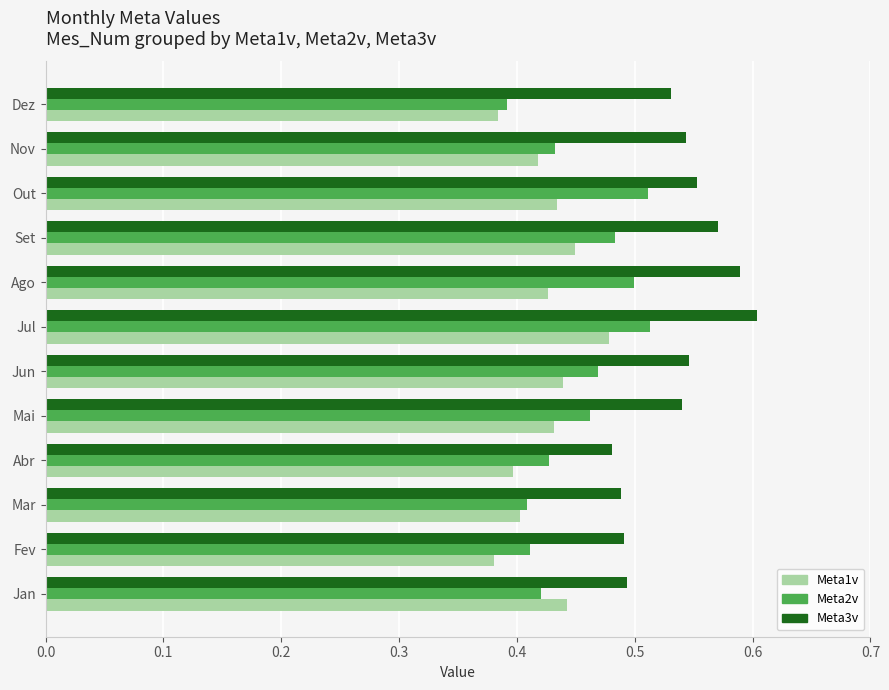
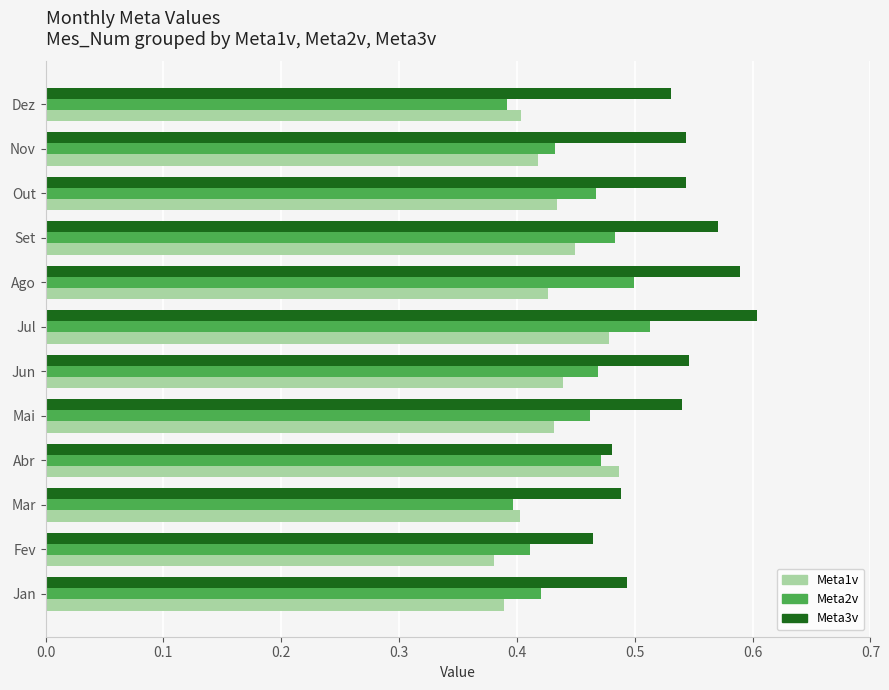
  {
    "Meta1v": {
-     "Dez": 0.384,
+     "Dez": 0.403,
      "Nov": 0.418,
      "Out": 0.434,
      "Set": 0.449,
      "Ago": 0.427,
      "Jul": 0.478,
      "Jun": 0.439,
      "Mai": 0.432,
-     "Abr": 0.397,
+     "Abr": 0.487,
      "Mar": 0.403,
      "Fev": 0.380,
-     "Jan": 0.442
+     "Jan": 0.389
    },
    "Meta2v": {
      "Dez": 0.391,
      "Nov": 0.432,
-     "Out": 0.511,
+     "Out": 0.467,
      "Set": 0.483,
      "Ago": 0.500,
      "Jul": 0.513,
      "Jun": 0.469,
      "Mai": 0.462,
-     "Abr": 0.427,
-     "Mar": 0.409,
+     "Abr": 0.472,
+     "Mar": 0.397,
      "Fev": 0.411,
      "Jan": 0.420
    },
    "Meta3v": {
      "Dez": 0.530,
      "Nov": 0.544,
-     "Out": 0.553,
+     "Out": 0.544,
      "Set": 0.571,
      "Ago": 0.589,
      "Jul": 0.604,
      "Jun": 0.546,
      "Mai": 0.540,
      "Abr": 0.481,
      "Mar": 0.488,
-     "Fev": 0.491,
+     "Fev": 0.465,
      "Jan": 0.493
    }
  }
